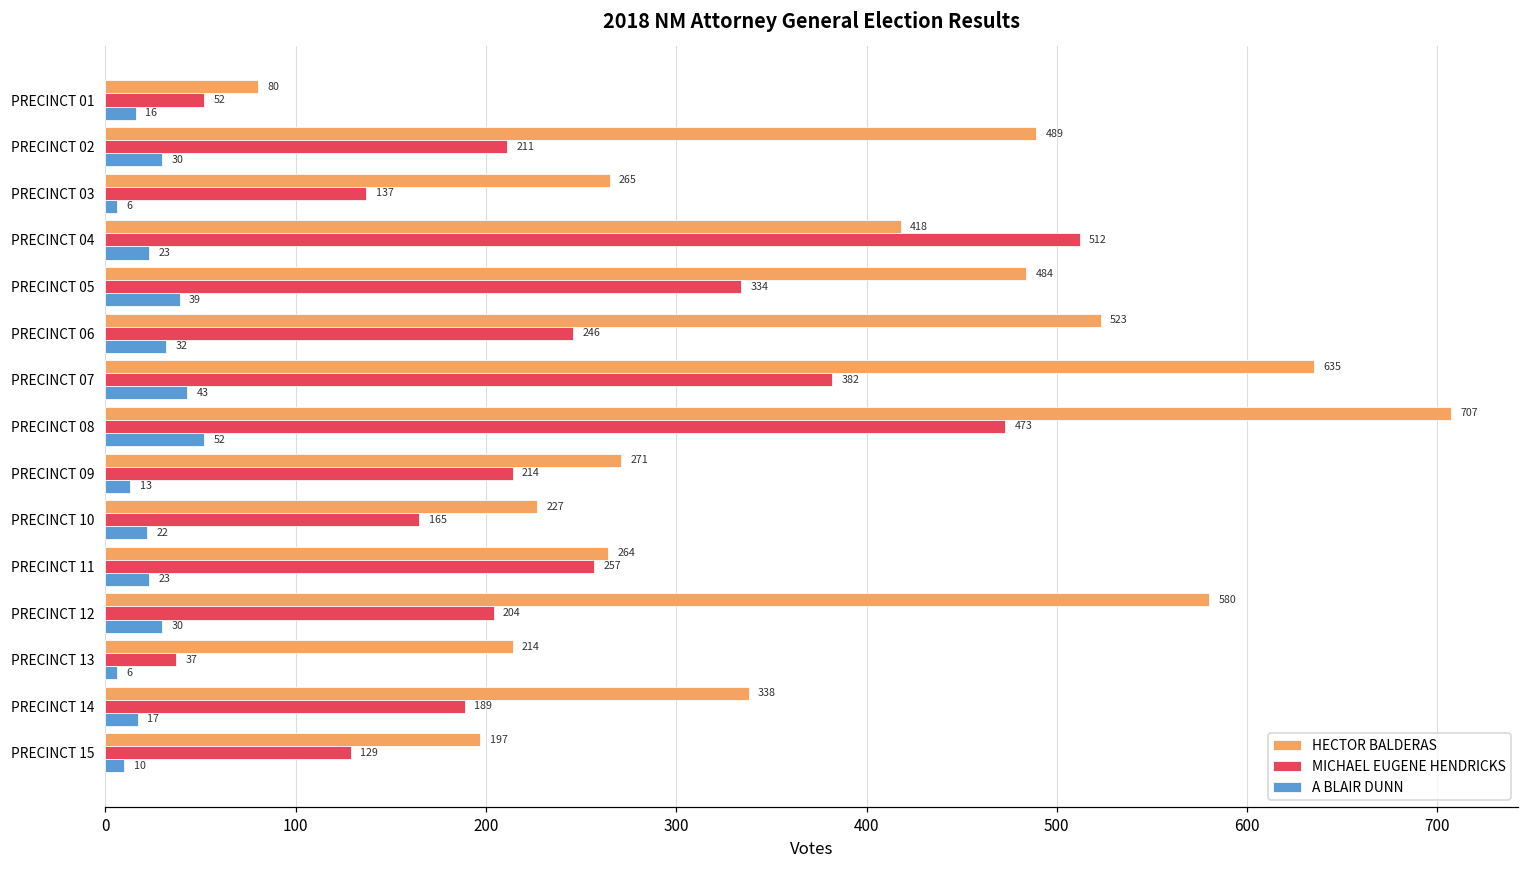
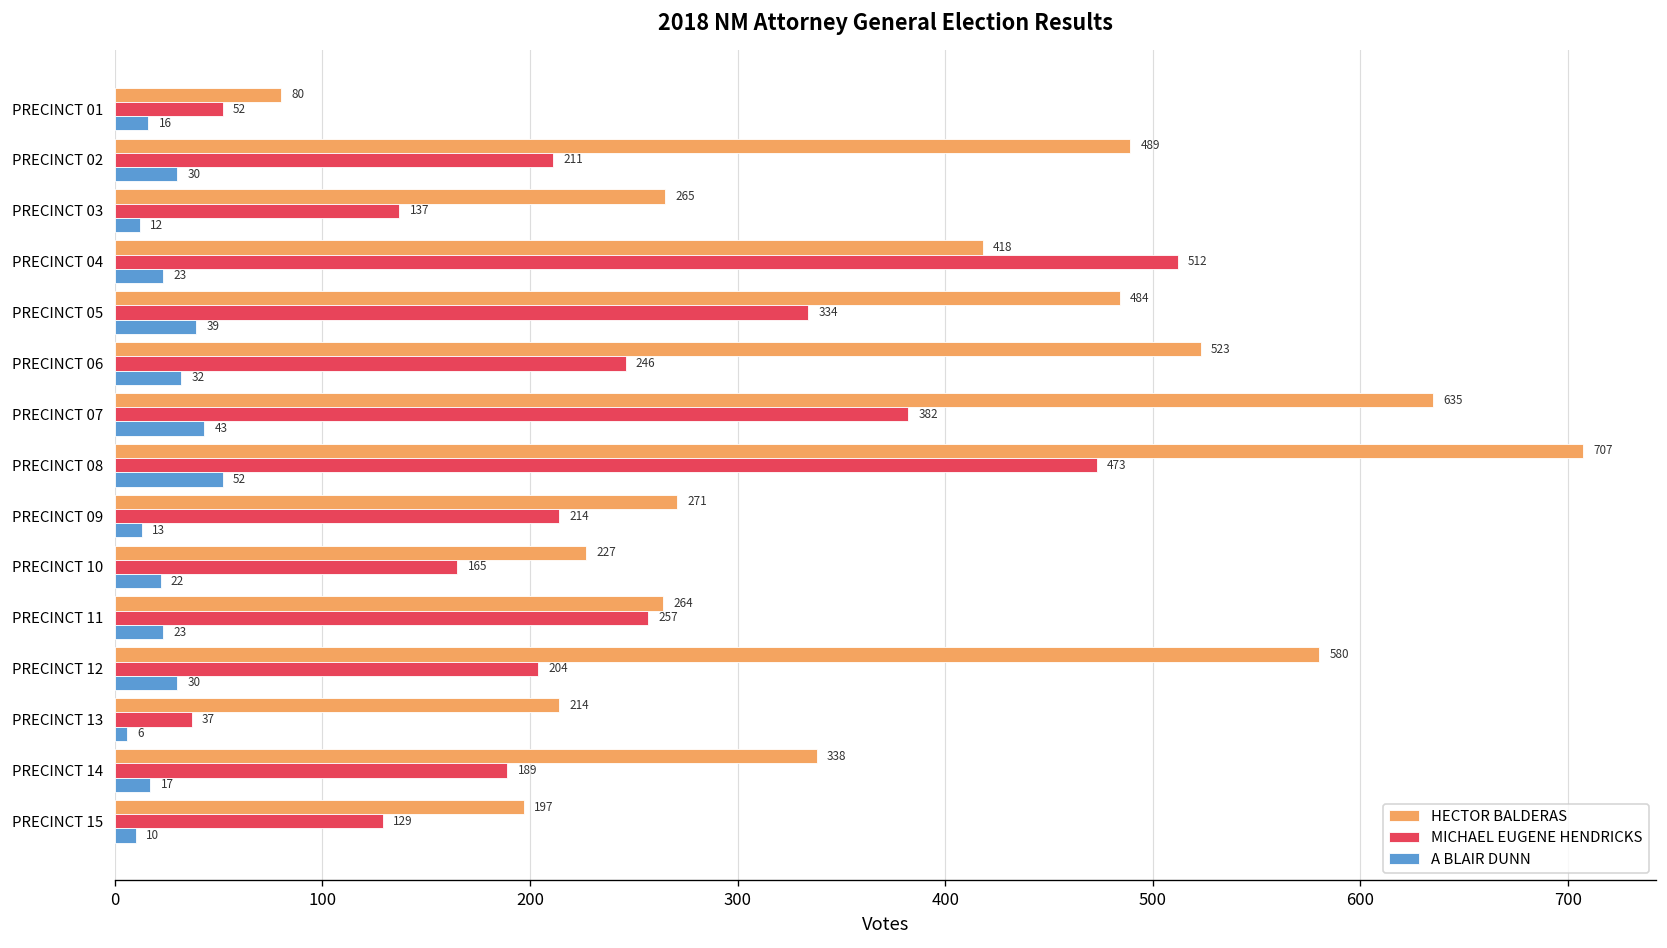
  {
    "HECTOR BALDERAS": {
      "PRECINCT 01": 80,
      "PRECINCT 02": 489,
      "PRECINCT 03": 265,
      "PRECINCT 04": 418,
      "PRECINCT 05": 484,
      "PRECINCT 06": 523,
      "PRECINCT 07": 635,
      "PRECINCT 08": 707,
      "PRECINCT 09": 271,
      "PRECINCT 10": 227,
      "PRECINCT 11": 264,
      "PRECINCT 12": 580,
      "PRECINCT 13": 214,
      "PRECINCT 14": 338,
      "PRECINCT 15": 197
    },
    "MICHAEL EUGENE HENDRICKS": {
      "PRECINCT 01": 52,
      "PRECINCT 02": 211,
      "PRECINCT 03": 137,
      "PRECINCT 04": 512,
      "PRECINCT 05": 334,
      "PRECINCT 06": 246,
      "PRECINCT 07": 382,
      "PRECINCT 08": 473,
      "PRECINCT 09": 214,
      "PRECINCT 10": 165,
      "PRECINCT 11": 257,
      "PRECINCT 12": 204,
      "PRECINCT 13": 37,
      "PRECINCT 14": 189,
      "PRECINCT 15": 129
    },
    "A BLAIR DUNN": {
      "PRECINCT 01": 16,
      "PRECINCT 02": 30,
-     "PRECINCT 03": 6,
+     "PRECINCT 03": 12,
      "PRECINCT 04": 23,
      "PRECINCT 05": 39,
      "PRECINCT 06": 32,
      "PRECINCT 07": 43,
      "PRECINCT 08": 52,
      "PRECINCT 09": 13,
      "PRECINCT 10": 22,
      "PRECINCT 11": 23,
      "PRECINCT 12": 30,
      "PRECINCT 13": 6,
      "PRECINCT 14": 17,
      "PRECINCT 15": 10
    }
  }
